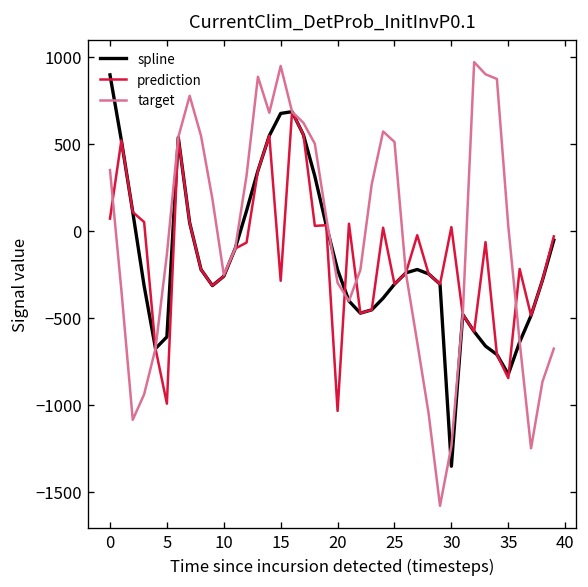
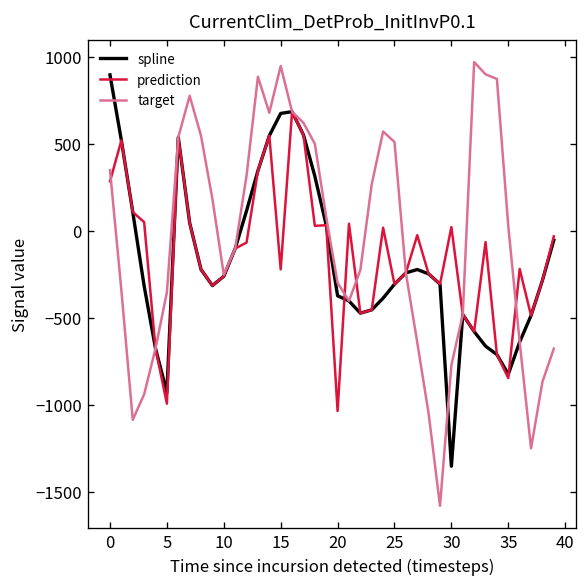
  {
    "spline": {
      "0": 890,
-     "5": -610,
+     "5": -930,
      "15": 670,
-     "20": -230,
+     "20": -370,
      "30": -1350,
      "35": -830
    },
    "prediction": {
-     "0": 70,
+     "0": 280,
      "5": -990,
-     "15": -290,
+     "15": -220,
      "20": -1040,
      "30": 20,
      "35": -850
    },
    "target": {
      "0": 350,
-     "5": -140,
+     "5": -350,
      "15": 950,
      "20": -300,
      "25": 510,
-     "30": -1240,
+     "30": -770,
      "35": 30
    }
  }
